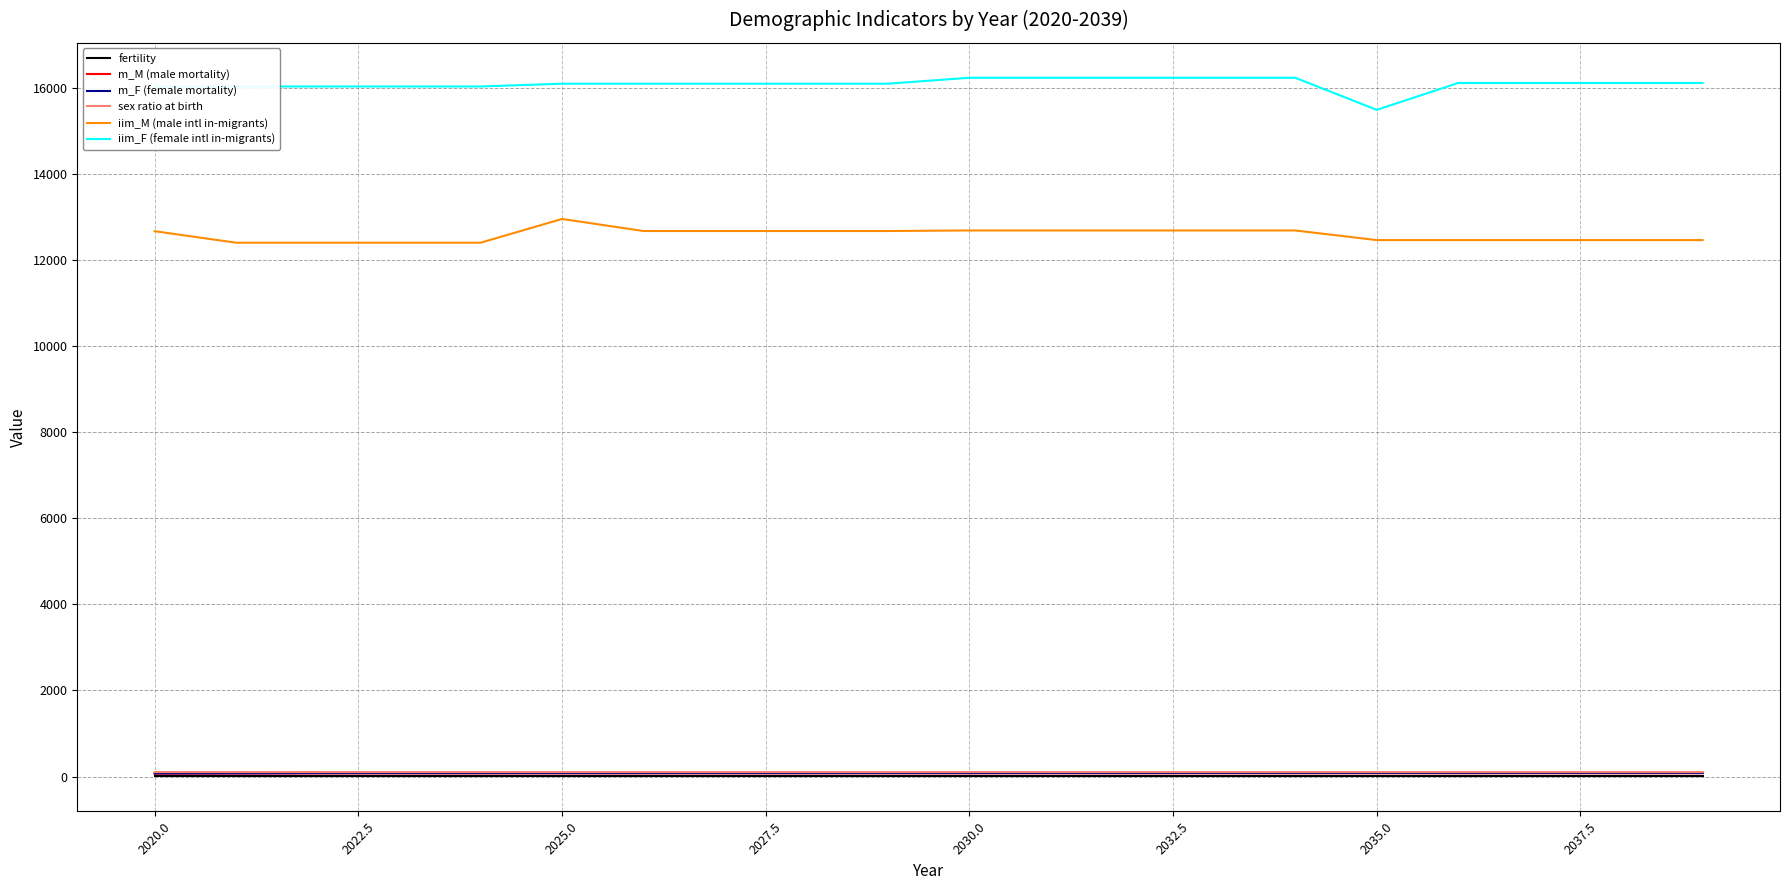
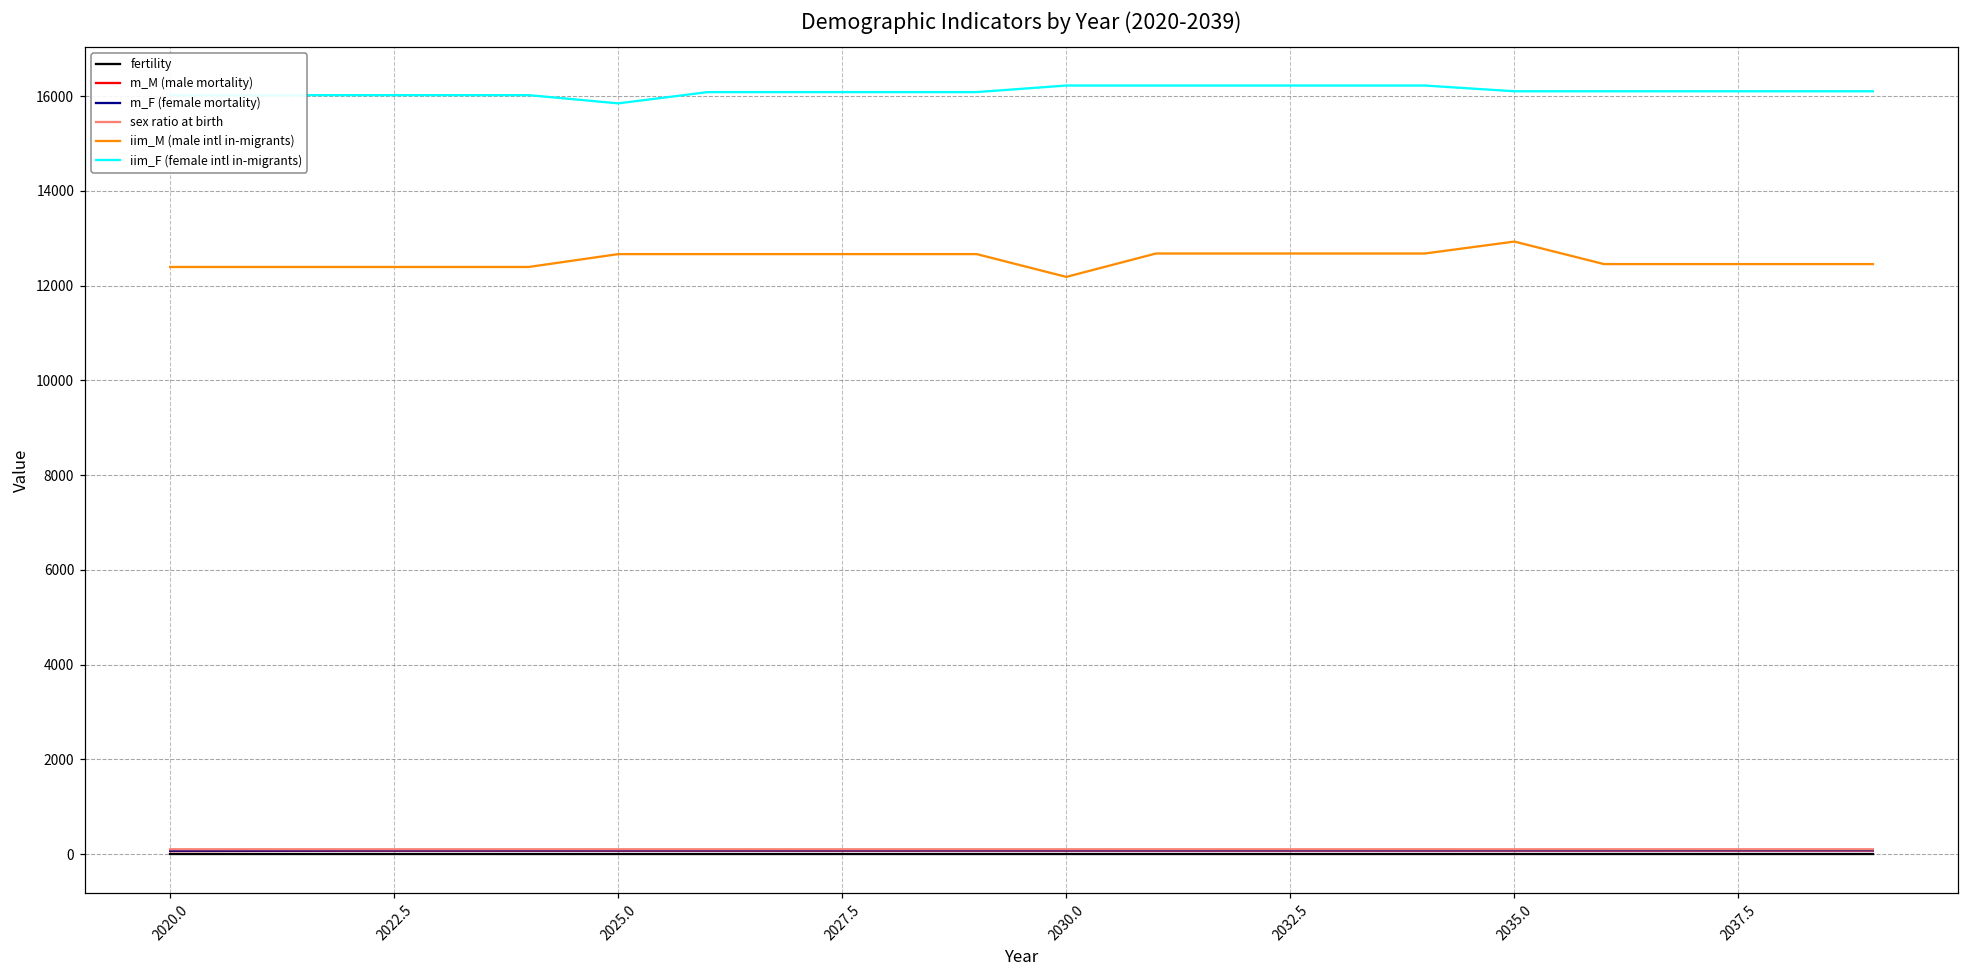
  {
    "fertility": {
      "2020.0": 0,
      "2025.0": 0,
      "2030.0": 0,
      "2035.0": 0
    },
    "iim_M (male intl in-migrants)": {
-     "2020.0": 12700,
-     "2025.0": 12900,
-     "2030.0": 12700,
-     "2035.0": 12500
+     "2020.0": 12400,
+     "2025.0": 12700,
+     "2030.0": 12200,
+     "2035.0": 12900
    },
    "iim_F (female intl in-migrants)": {
-     "2025.0": 16100,
+     "2025.0": 15800,
      "2030.0": 16200,
-     "2035.0": 15500
+     "2035.0": 16100
    }
  }
